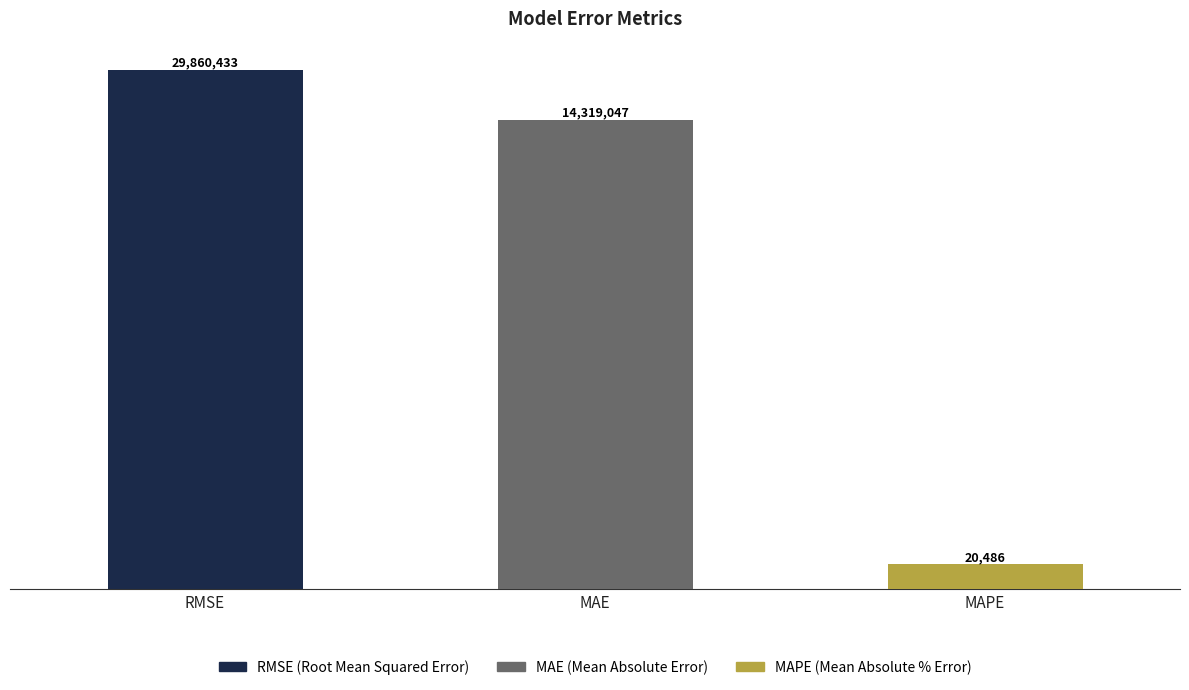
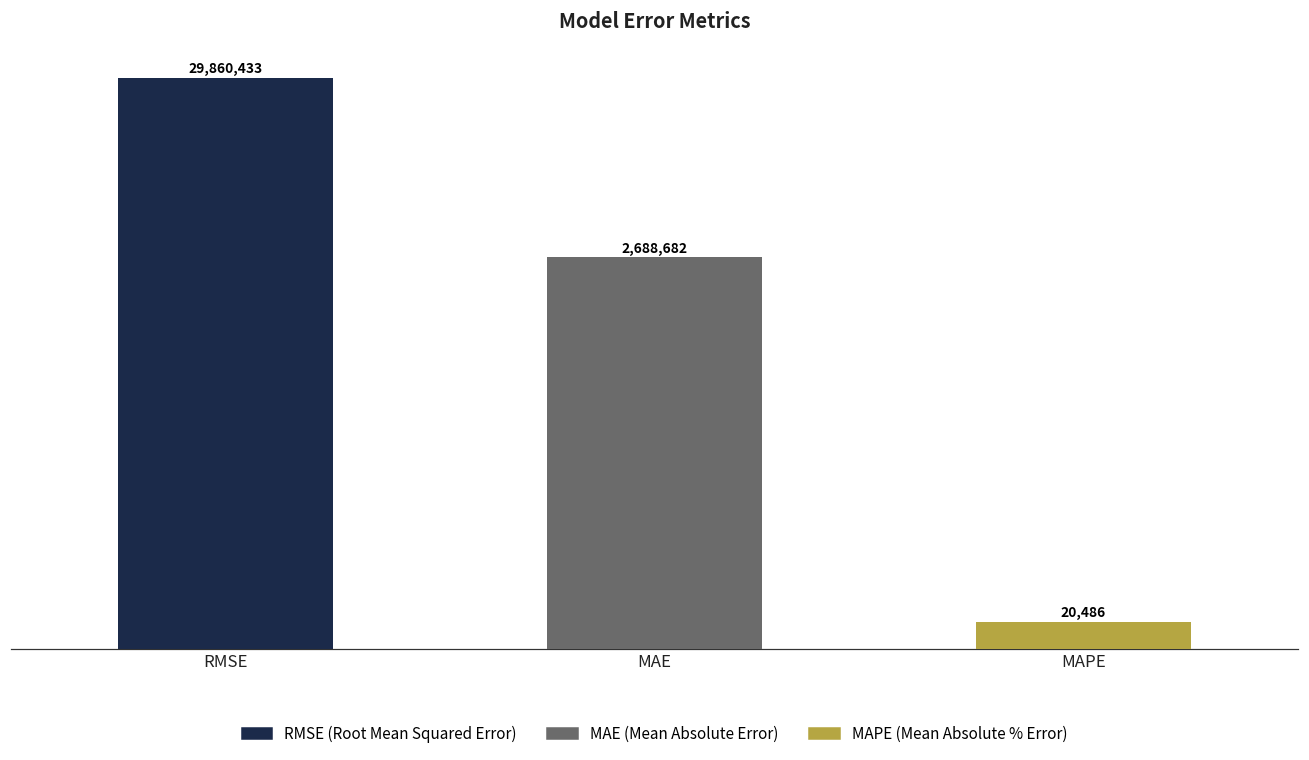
  {
    "RMSE": "29,860,433",
-   "MAE": "14,319,047",
+   "MAE": "2,688,682",
    "MAPE": "20,486"
  }
